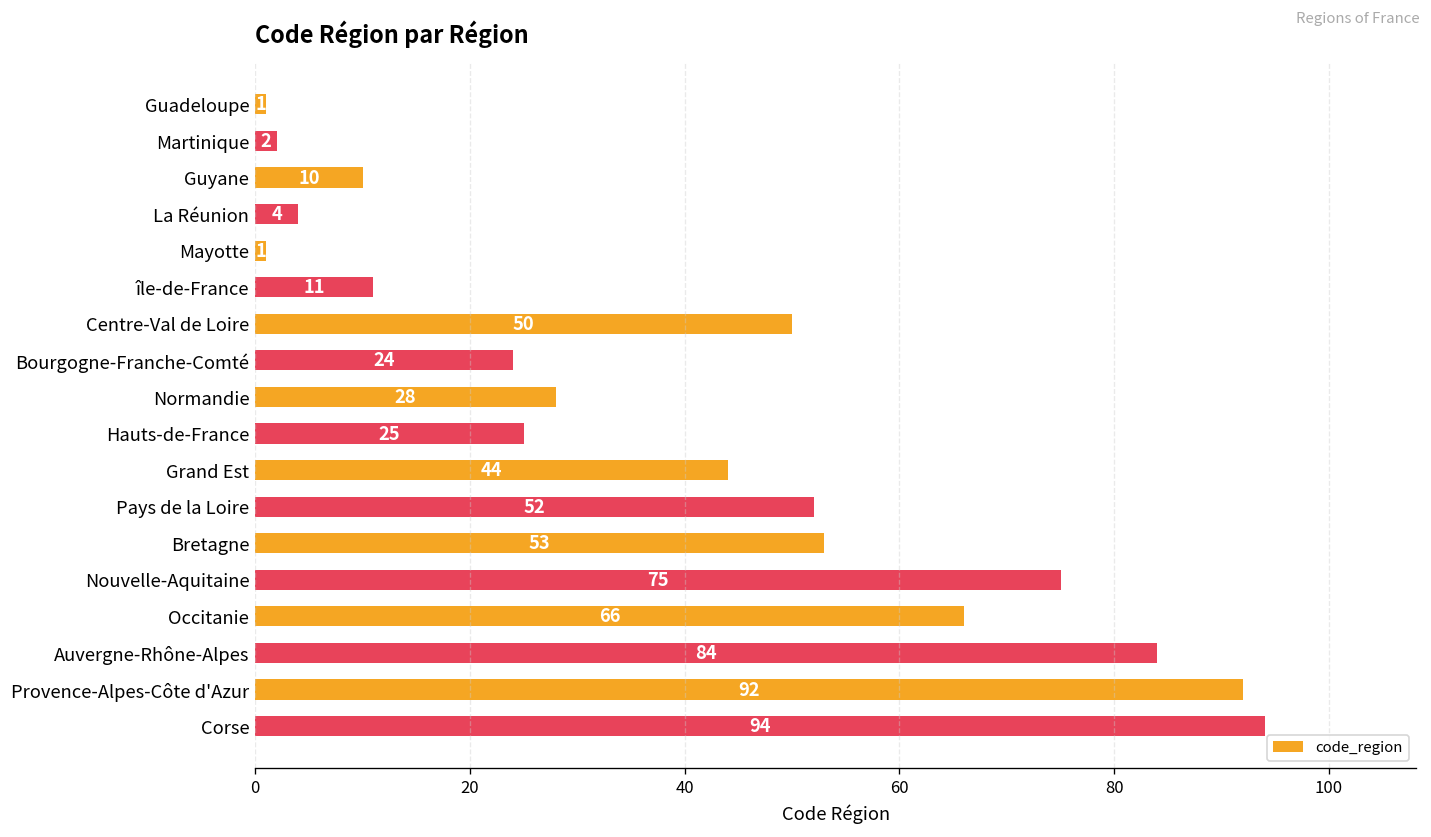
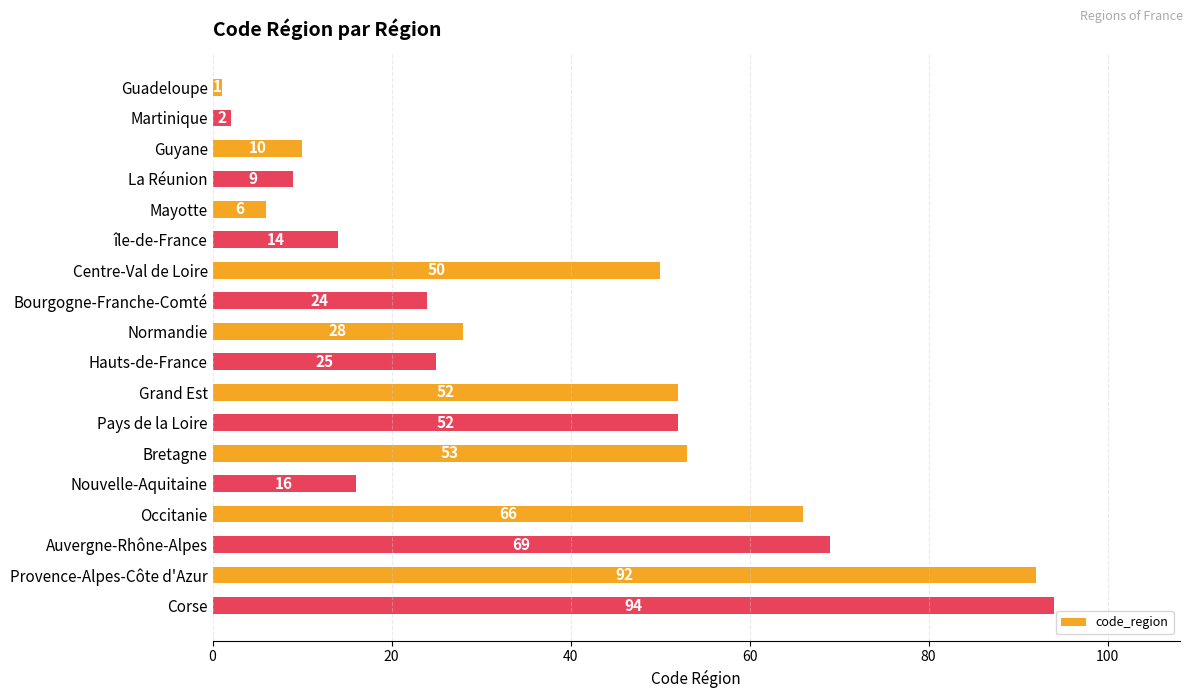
  {
    "Guadeloupe": 1,
    "Martinique": 2,
    "Guyane": 10,
-   "La Réunion": 4,
-   "Mayotte": 1,
-   "île-de-France": 11,
+   "La Réunion": 9,
+   "Mayotte": 6,
+   "île-de-France": 14,
    "Centre-Val de Loire": 50,
    "Bourgogne-Franche-Comté": 24,
    "Normandie": 28,
    "Hauts-de-France": 25,
-   "Grand Est": 44,
+   "Grand Est": 52,
    "Pays de la Loire": 52,
    "Bretagne": 53,
-   "Nouvelle-Aquitaine": 75,
+   "Nouvelle-Aquitaine": 16,
    "Occitanie": 66,
-   "Auvergne-Rhône-Alpes": 84,
+   "Auvergne-Rhône-Alpes": 69,
    "Provence-Alpes-Côte d'Azur": 92,
    "Corse": 94
  }
